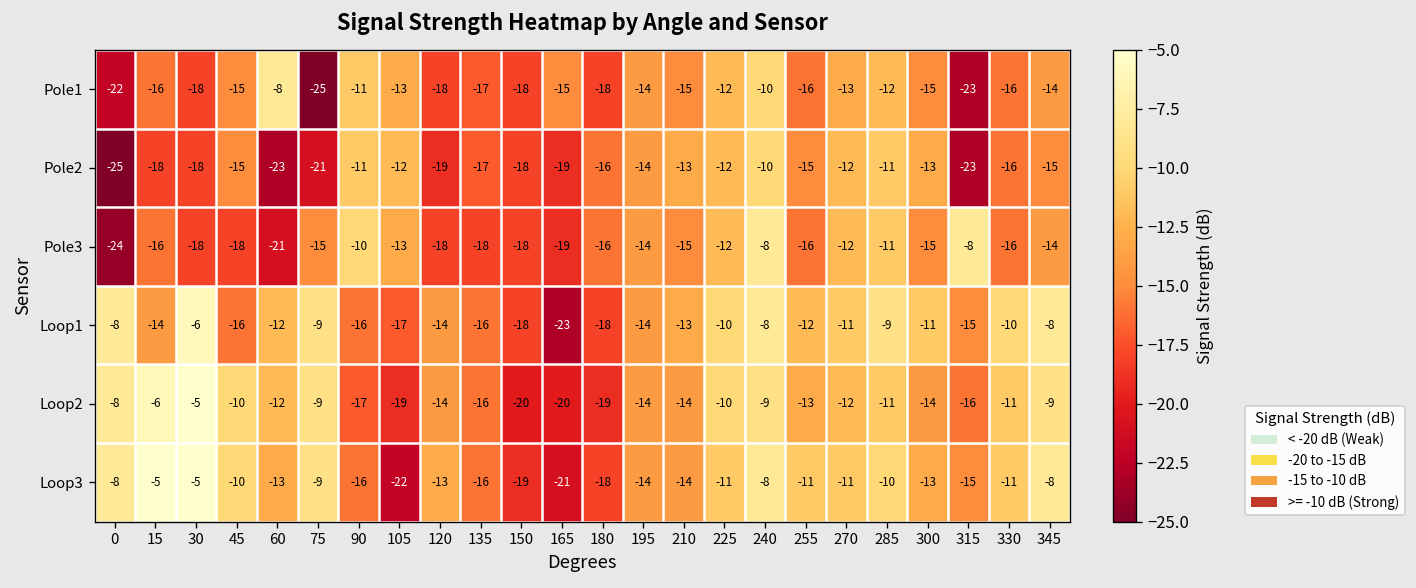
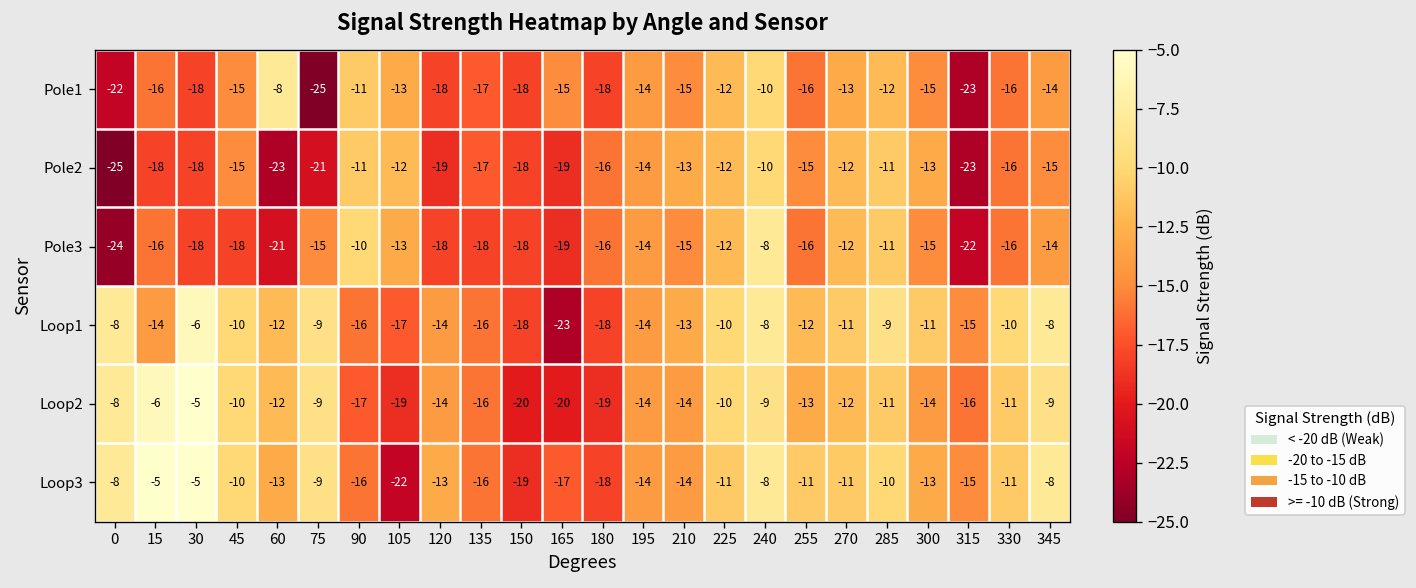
  {
    "Pole1": {
      "0": -22,
      "15": -16,
      "30": -18,
      "45": -15,
      "60": -8,
      "75": -25,
      "90": -11,
      "105": -13,
      "120": -18,
      "135": -17,
      "150": -18,
      "165": -15,
      "180": -18,
      "195": -14,
      "210": -15,
      "225": -12,
      "240": -10,
      "255": -16,
      "270": -13,
      "285": -12,
      "300": -15,
      "315": -23,
      "330": -16,
      "345": -14
    },
    "Pole2": {
      "0": -25,
      "15": -18,
      "30": -18,
      "45": -15,
      "60": -23,
      "75": -21,
      "90": -11,
      "105": -12,
      "120": -19,
      "135": -17,
      "150": -18,
      "165": -19,
      "180": -16,
      "195": -14,
      "210": -13,
      "225": -12,
      "240": -10,
      "255": -15,
      "270": -12,
      "285": -11,
      "300": -13,
      "315": -23,
      "330": -16,
      "345": -15
    },
    "Pole3": {
      "0": -24,
      "15": -16,
      "30": -18,
      "45": -18,
      "60": -21,
      "75": -15,
      "90": -10,
      "105": -13,
      "120": -18,
      "135": -18,
      "150": -18,
      "165": -19,
      "180": -16,
      "195": -14,
      "210": -15,
      "225": -12,
      "240": -8,
      "255": -16,
      "270": -12,
      "285": -11,
      "300": -15,
-     "315": -8,
+     "315": -22,
      "330": -16,
      "345": -14
    },
    "Loop1": {
      "0": -8,
      "15": -14,
      "30": -6,
-     "45": -16,
+     "45": -10,
      "60": -12,
      "75": -9,
      "90": -16,
      "105": -17,
      "120": -14,
      "135": -16,
      "150": -18,
      "165": -23,
      "180": -18,
      "195": -14,
      "210": -13,
      "225": -10,
      "240": -8,
      "255": -12,
      "270": -11,
      "285": -9,
      "300": -11,
      "315": -15,
      "330": -10,
      "345": -8
    },
    "Loop2": {
      "0": -8,
      "15": -6,
      "30": -5,
      "45": -10,
      "60": -12,
      "75": -9,
      "90": -17,
      "105": -19,
      "120": -14,
      "135": -16,
      "150": -20,
      "165": -20,
      "180": -19,
      "195": -14,
      "210": -14,
      "225": -10,
      "240": -9,
      "255": -13,
      "270": -12,
      "285": -11,
      "300": -14,
      "315": -16,
      "330": -11,
      "345": -9
    },
    "Loop3": {
      "0": -8,
      "15": -5,
      "30": -5,
      "45": -10,
      "60": -13,
      "75": -9,
      "90": -16,
      "105": -22,
      "120": -13,
      "135": -16,
      "150": -19,
-     "165": -21,
+     "165": -17,
      "180": -18,
      "195": -14,
      "210": -14,
      "225": -11,
      "240": -8,
      "255": -11,
      "270": -11,
      "285": -10,
      "300": -13,
      "315": -15,
      "330": -11,
      "345": -8
    }
  }
